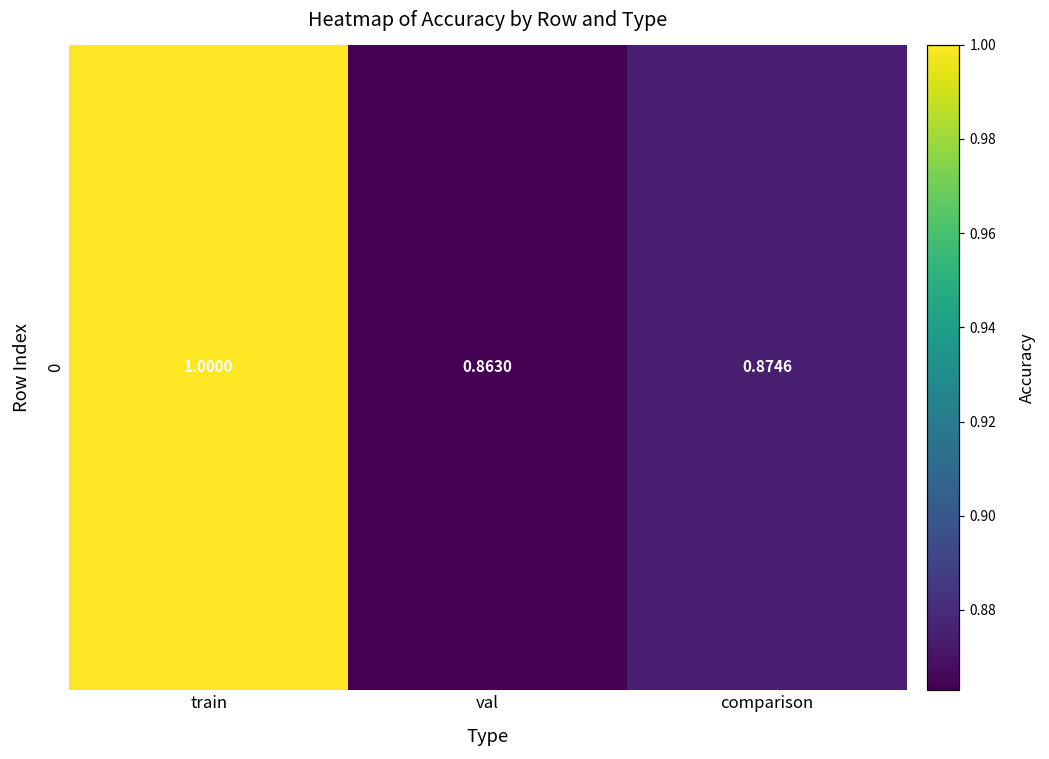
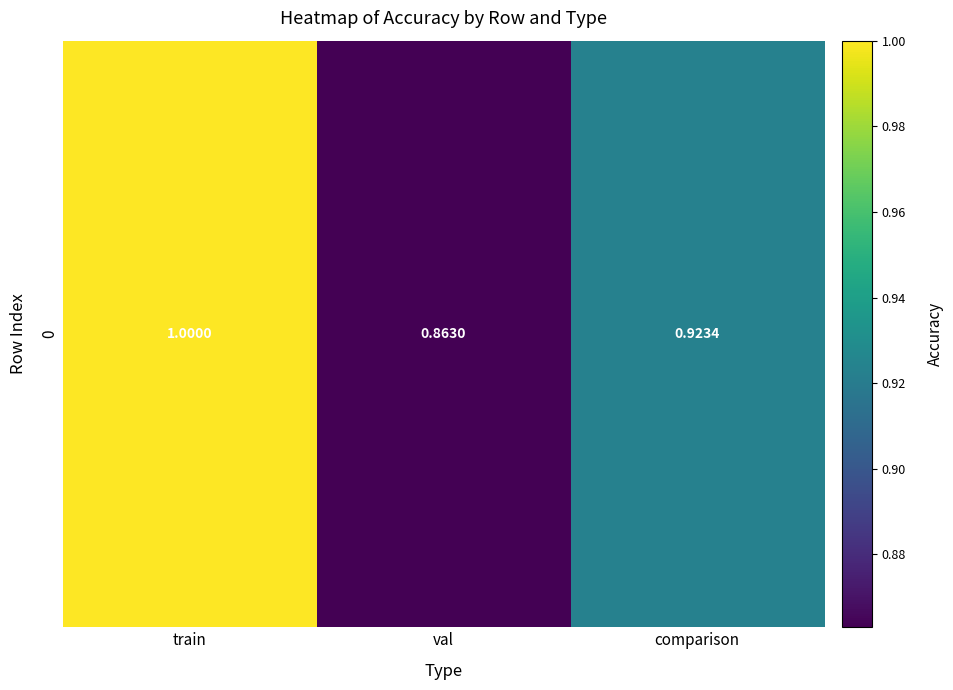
  {
    "0": {
      "train": 1.0000,
      "val": 0.8630,
-     "comparison": 0.8746
+     "comparison": 0.9234
    }
  }
